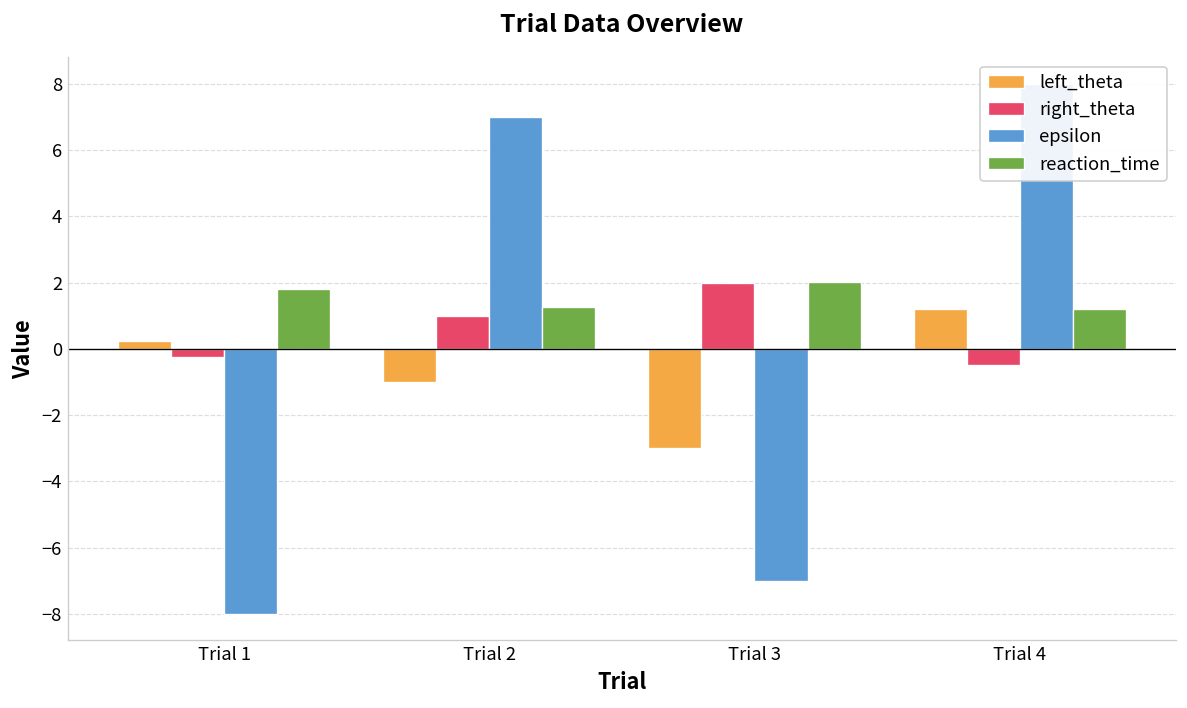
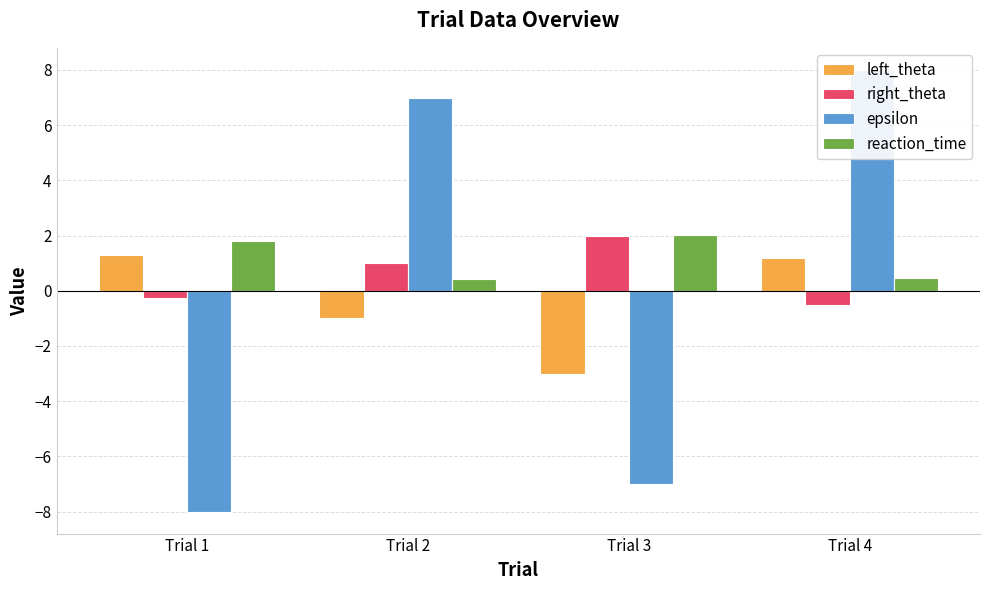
  {
    "left_theta": {
-     "Trial 1": 0.3,
+     "Trial 1": 1.3,
      "Trial 2": -1.0,
      "Trial 3": -3.0,
      "Trial 4": 1.2
    },
    "right_theta": {
      "Trial 1": -0.3,
      "Trial 2": 1.0,
      "Trial 3": 2.0,
      "Trial 4": -0.5
    },
    "epsilon": {
      "Trial 1": -8.0,
      "Trial 2": 7.0,
      "Trial 3": -7.0
    },
    "reaction_time": {
      "Trial 1": 1.8,
-     "Trial 2": 1.3,
+     "Trial 2": 0.4,
      "Trial 3": 2.0,
-     "Trial 4": 1.2
+     "Trial 4": 0.4
    }
  }
